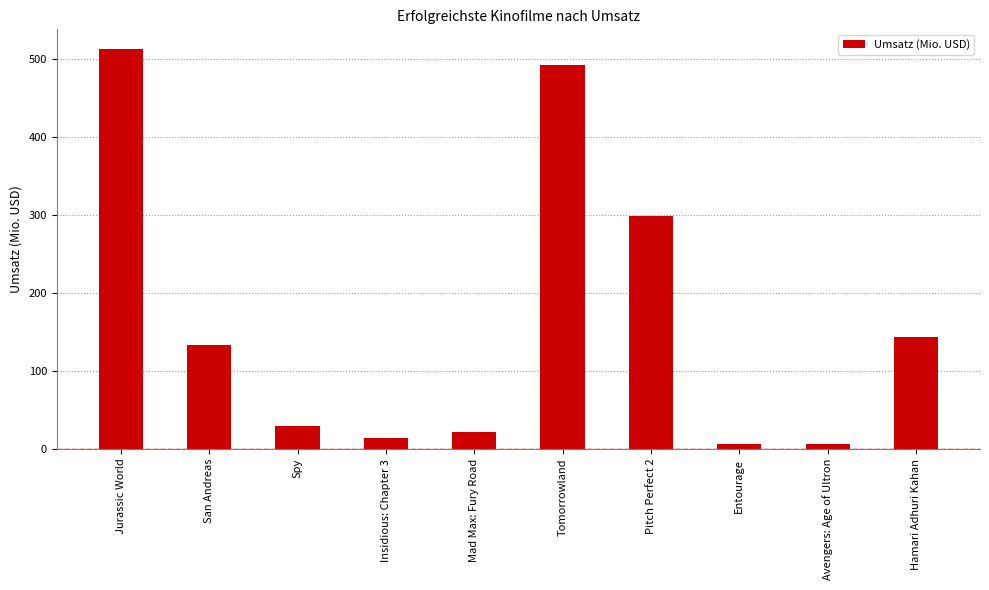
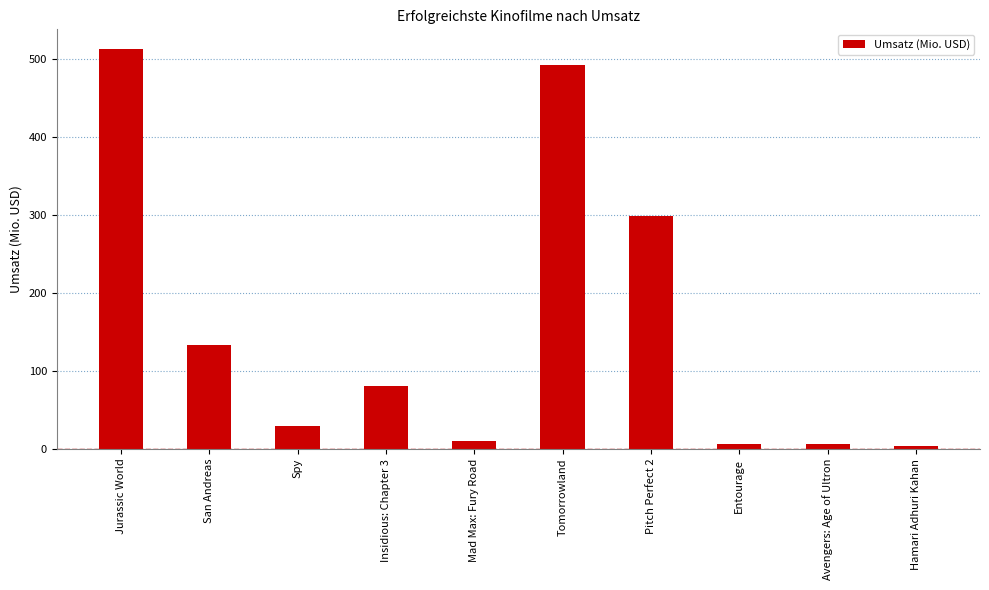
  {
    "Jurassic World": 510,
    "San Andreas": 130,
    "Spy": 30,
-   "Insidious: Chapter 3": 10,
-   "Mad Max: Fury Road": 20,
+   "Insidious: Chapter 3": 80,
+   "Mad Max: Fury Road": 10,
    "Tomorrowland": 490,
    "Pitch Perfect 2": 300,
    "Entourage": 10,
    "Avengers: Age of Ultron": 10,
-   "Hamari Adhuri Kahan": 140
+   "Hamari Adhuri Kahan": 0
  }
